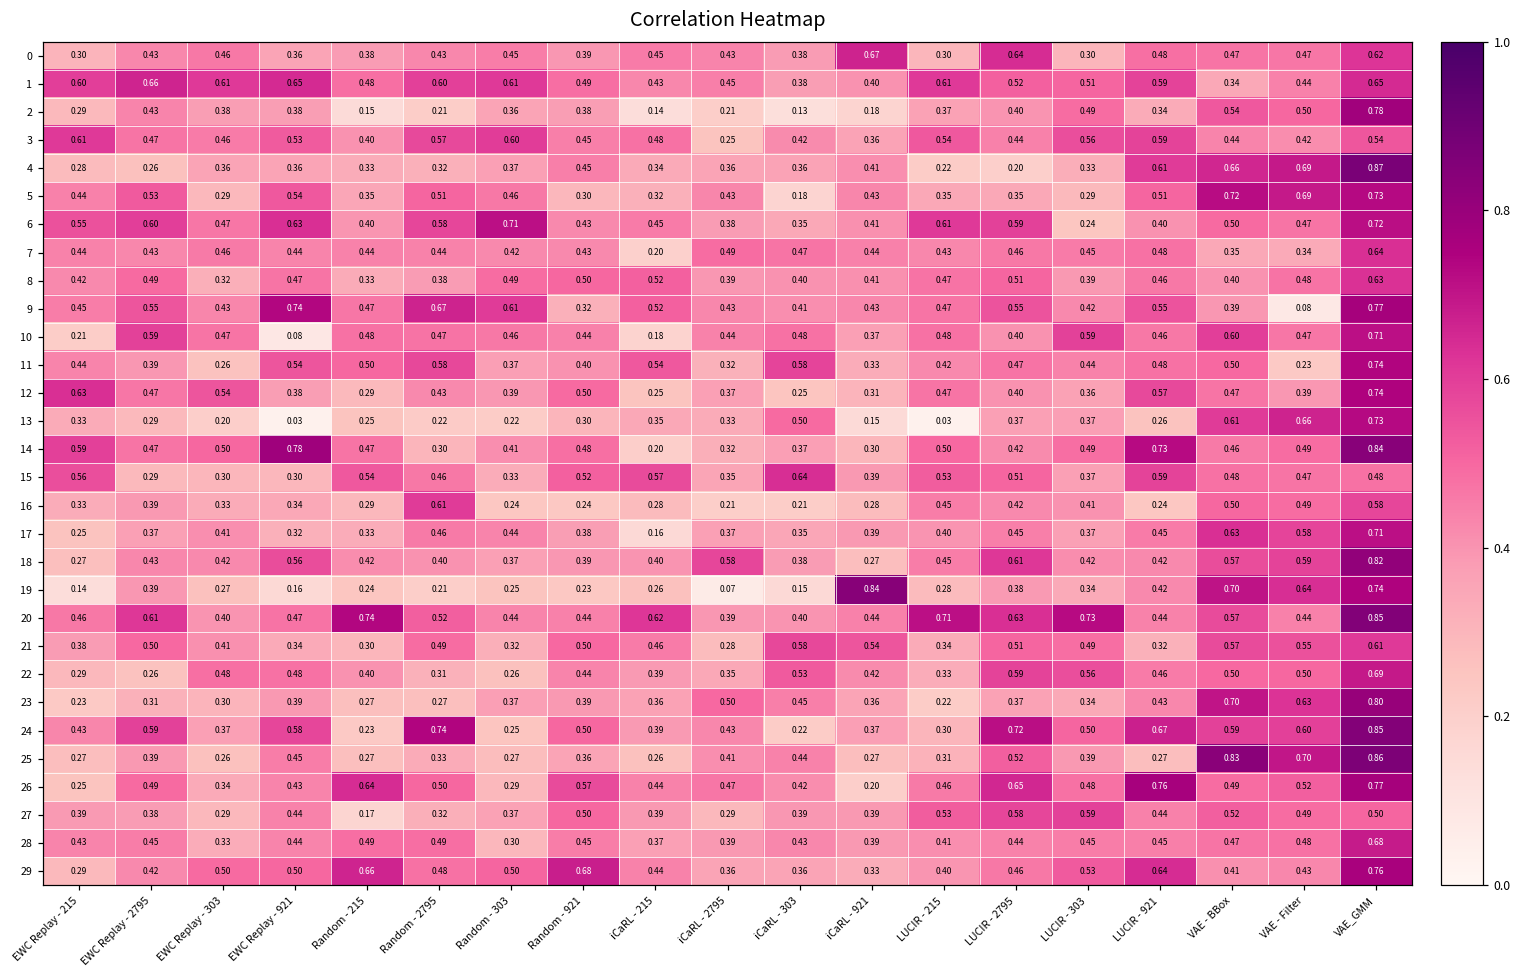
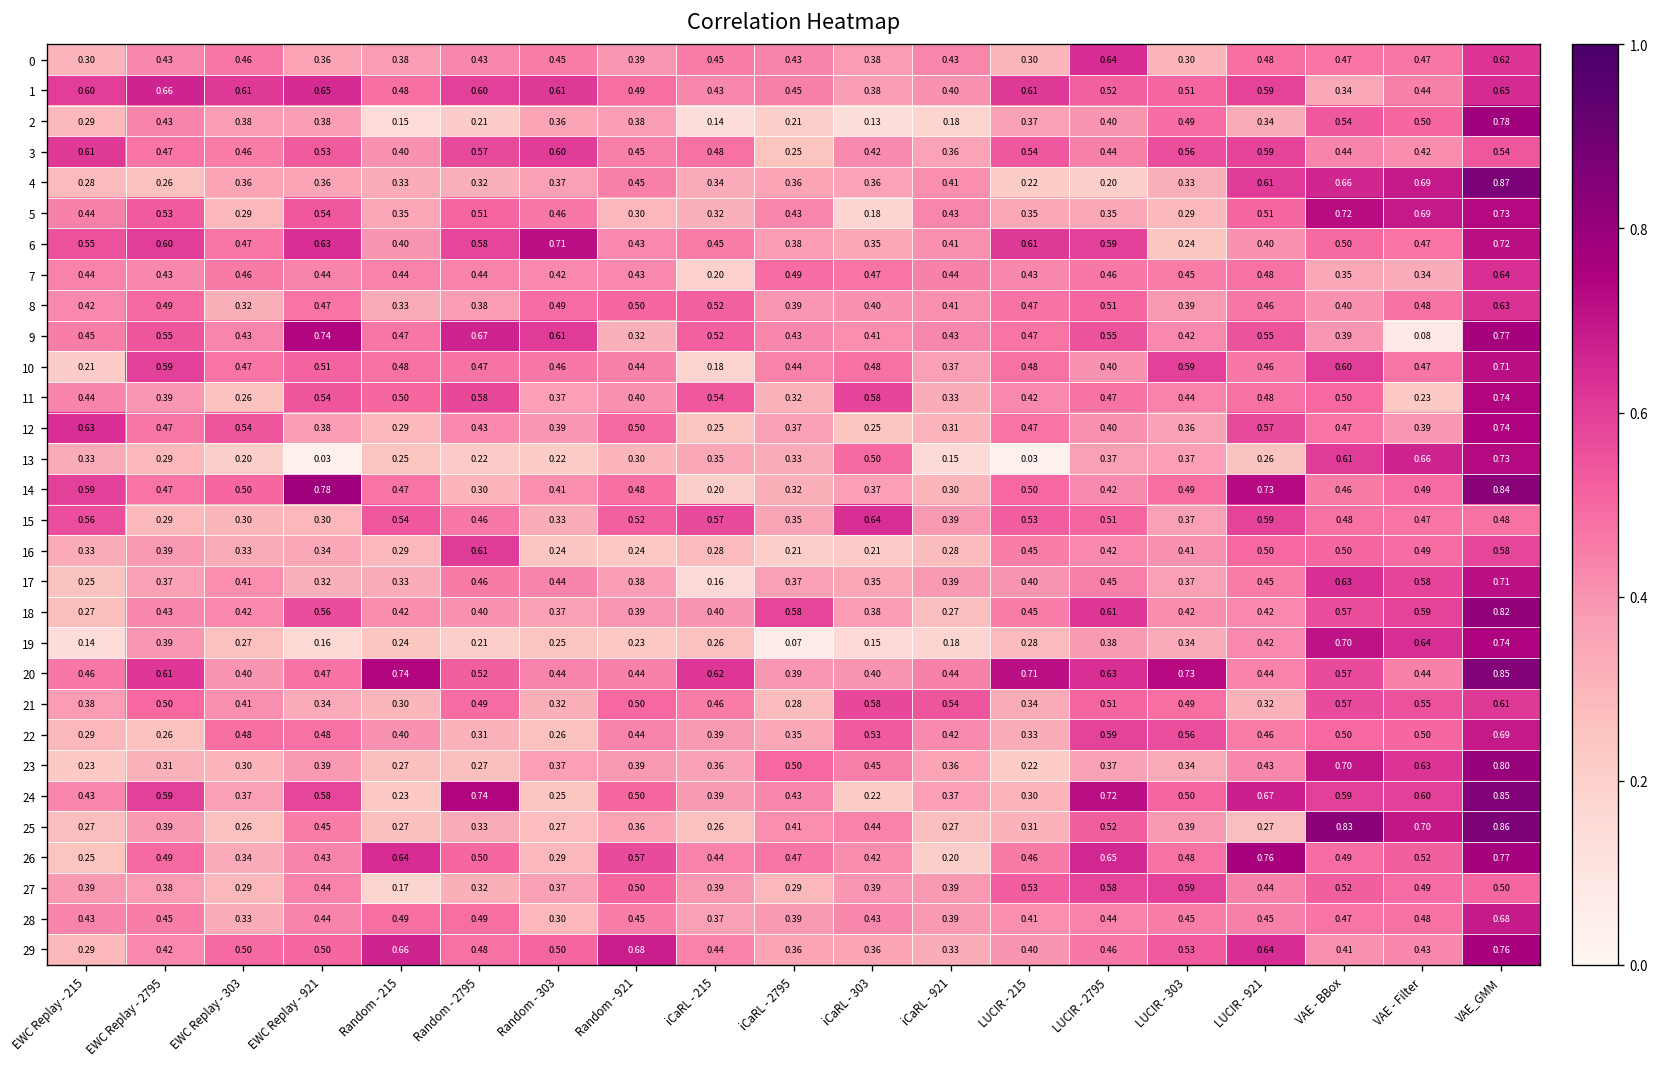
  {
    "0": {
      "EWC Replay - 215": 0.30,
      "EWC Replay - 2795": 0.43,
      "EWC Replay - 303": 0.46,
      "EWC Replay - 921": 0.36,
      "Random - 215": 0.38,
      "Random - 2795": 0.43,
      "Random - 303": 0.45,
      "Random - 921": 0.39,
      "iCaRL - 215": 0.45,
      "iCaRL - 2795": 0.43,
      "iCaRL - 303": 0.38,
-     "iCaRL - 921": 0.67,
+     "iCaRL - 921": 0.43,
      "LUCIR - 215": 0.30,
      "LUCIR - 2795": 0.64,
      "LUCIR - 303": 0.30,
      "LUCIR - 921": 0.48,
      "VAE - BBox": 0.47,
      "VAE - Filter": 0.47,
      "VAE_GMM": 0.62
    },
    "10": {
      "EWC Replay - 215": 0.21,
      "EWC Replay - 2795": 0.59,
      "EWC Replay - 303": 0.47,
-     "EWC Replay - 921": 0.08,
+     "EWC Replay - 921": 0.51,
      "Random - 215": 0.48,
      "Random - 2795": 0.47,
      "Random - 303": 0.46,
      "Random - 921": 0.44,
      "iCaRL - 215": 0.18,
      "iCaRL - 2795": 0.44,
      "iCaRL - 303": 0.48,
      "iCaRL - 921": 0.37,
      "LUCIR - 215": 0.48,
      "LUCIR - 2795": 0.40,
      "LUCIR - 303": 0.59,
      "LUCIR - 921": 0.46,
      "VAE - BBox": 0.60,
      "VAE - Filter": 0.47,
      "VAE_GMM": 0.71
    },
    "16": {
      "EWC Replay - 215": 0.33,
      "EWC Replay - 2795": 0.39,
      "EWC Replay - 303": 0.33,
      "EWC Replay - 921": 0.34,
      "Random - 215": 0.29,
      "Random - 2795": 0.61,
      "Random - 303": 0.24,
      "Random - 921": 0.24,
      "iCaRL - 215": 0.28,
      "iCaRL - 2795": 0.21,
      "iCaRL - 303": 0.21,
      "iCaRL - 921": 0.28,
      "LUCIR - 215": 0.45,
      "LUCIR - 2795": 0.42,
      "LUCIR - 303": 0.41,
-     "LUCIR - 921": 0.24,
+     "LUCIR - 921": 0.50,
      "VAE - BBox": 0.50,
      "VAE - Filter": 0.49,
      "VAE_GMM": 0.58
    },
    "19": {
      "EWC Replay - 215": 0.14,
      "EWC Replay - 2795": 0.39,
      "EWC Replay - 303": 0.27,
      "EWC Replay - 921": 0.16,
      "Random - 215": 0.24,
      "Random - 2795": 0.21,
      "Random - 303": 0.25,
      "Random - 921": 0.23,
      "iCaRL - 215": 0.26,
      "iCaRL - 2795": 0.07,
      "iCaRL - 303": 0.15,
-     "iCaRL - 921": 0.84,
+     "iCaRL - 921": 0.18,
      "LUCIR - 215": 0.28,
      "LUCIR - 2795": 0.38,
      "LUCIR - 303": 0.34,
      "LUCIR - 921": 0.42,
      "VAE - BBox": 0.70,
      "VAE - Filter": 0.64,
      "VAE_GMM": 0.74
    }
  }
